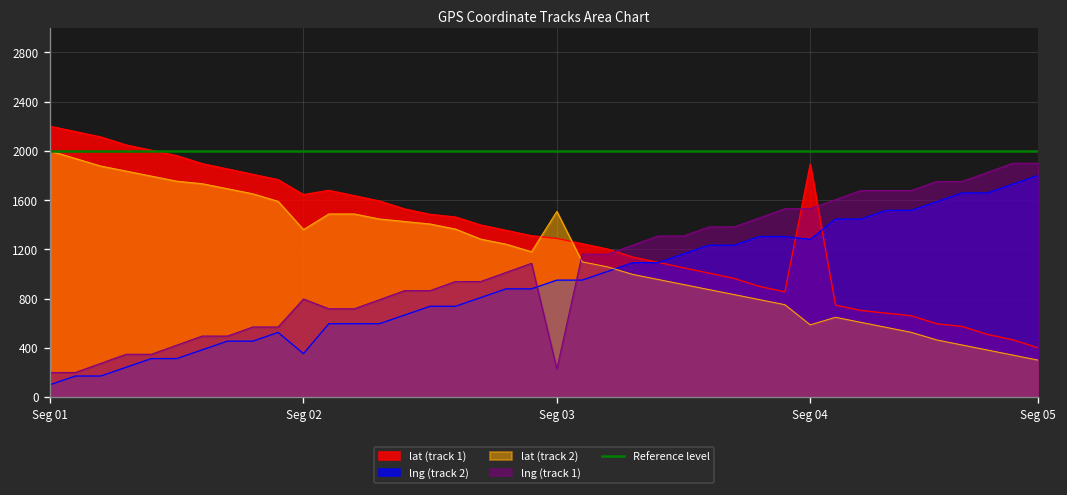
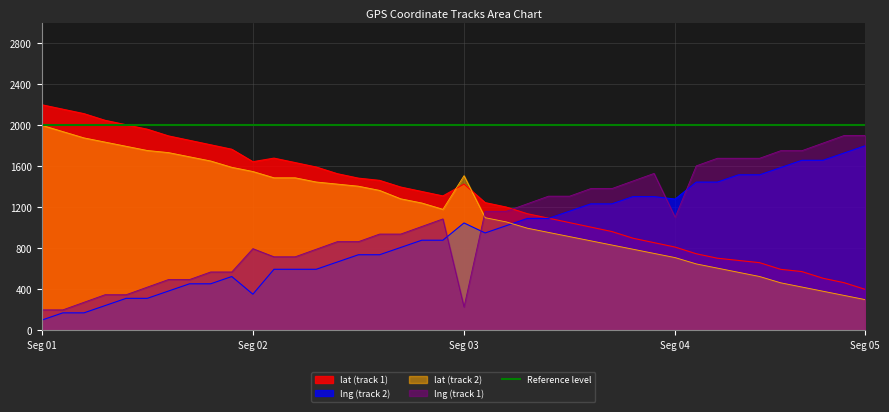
  {
    "lat (track 1)": {
      "Seg 01": 2200,
      "Seg 02": 1640,
-     "Seg 03": 1290,
-     "Seg 04": 1890,
+     "Seg 03": 1430,
+     "Seg 04": 810,
      "Seg 05": 400
    },
    "lng (track 2)": {
      "Seg 01": 100,
      "Seg 02": 350,
-     "Seg 03": 950,
+     "Seg 03": 1050,
      "Seg 04": 1280,
      "Seg 05": 1800
    },
    "lat (track 2)": {
      "Seg 01": 2000,
-     "Seg 02": 1360,
+     "Seg 02": 1550,
      "Seg 03": 1510,
-     "Seg 04": 590,
+     "Seg 04": 710,
      "Seg 05": 300
    },
    "lng (track 1)": {
      "Seg 01": 200,
      "Seg 02": 800,
      "Seg 03": 230,
-     "Seg 04": 1530,
+     "Seg 04": 1100,
      "Seg 05": 1900
    }
  }
